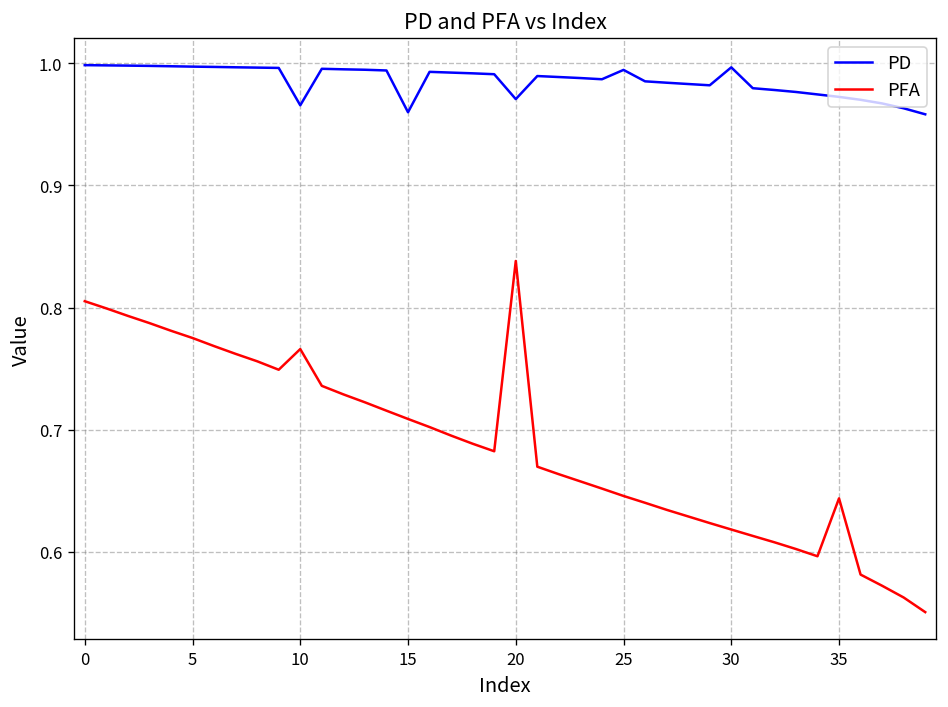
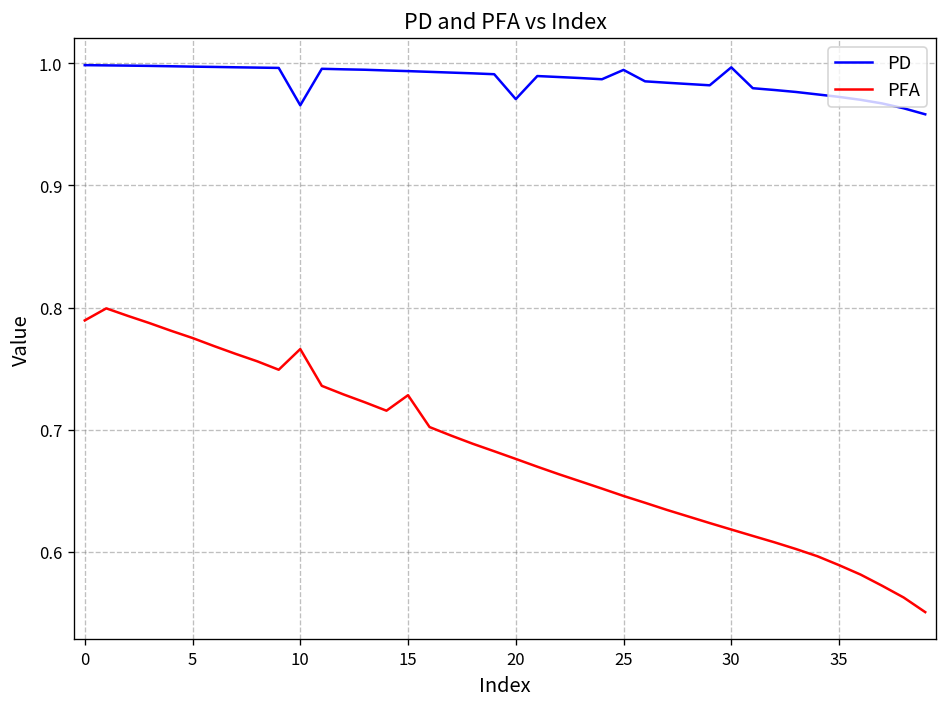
  {
    "PD": {
      "0": 0.999,
      "5": 0.997,
      "10": 0.966,
-     "15": 0.960,
+     "15": 0.994,
      "20": 0.971,
      "25": 0.995,
      "30": 0.997
    },
    "PFA": {
-     "0": 0.805,
+     "0": 0.789,
      "5": 0.775,
      "10": 0.766,
-     "15": 0.709,
-     "20": 0.838,
+     "15": 0.728,
+     "20": 0.676,
      "25": 0.646,
      "30": 0.618,
-     "35": 0.644
+     "35": 0.589
    }
  }
